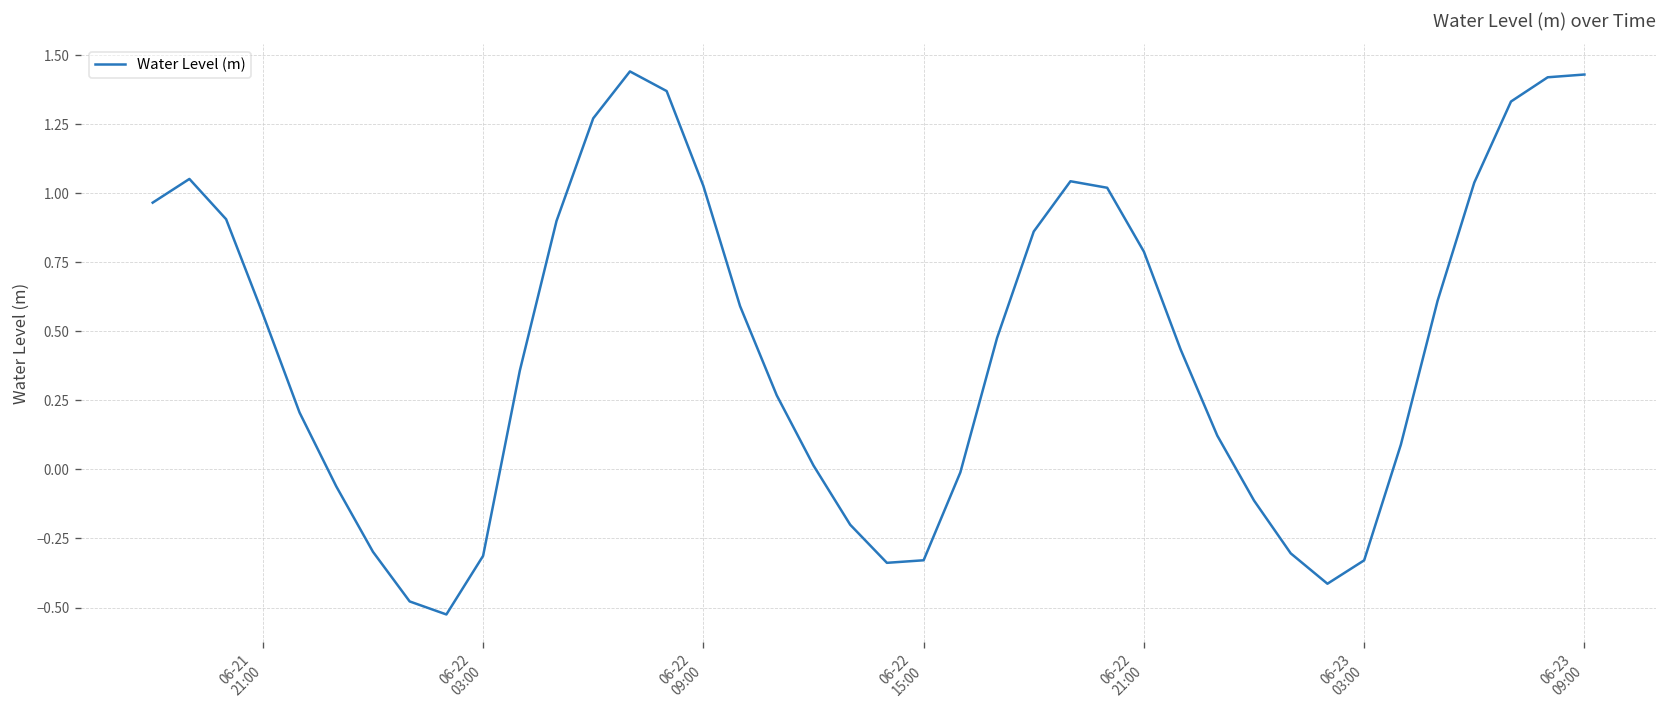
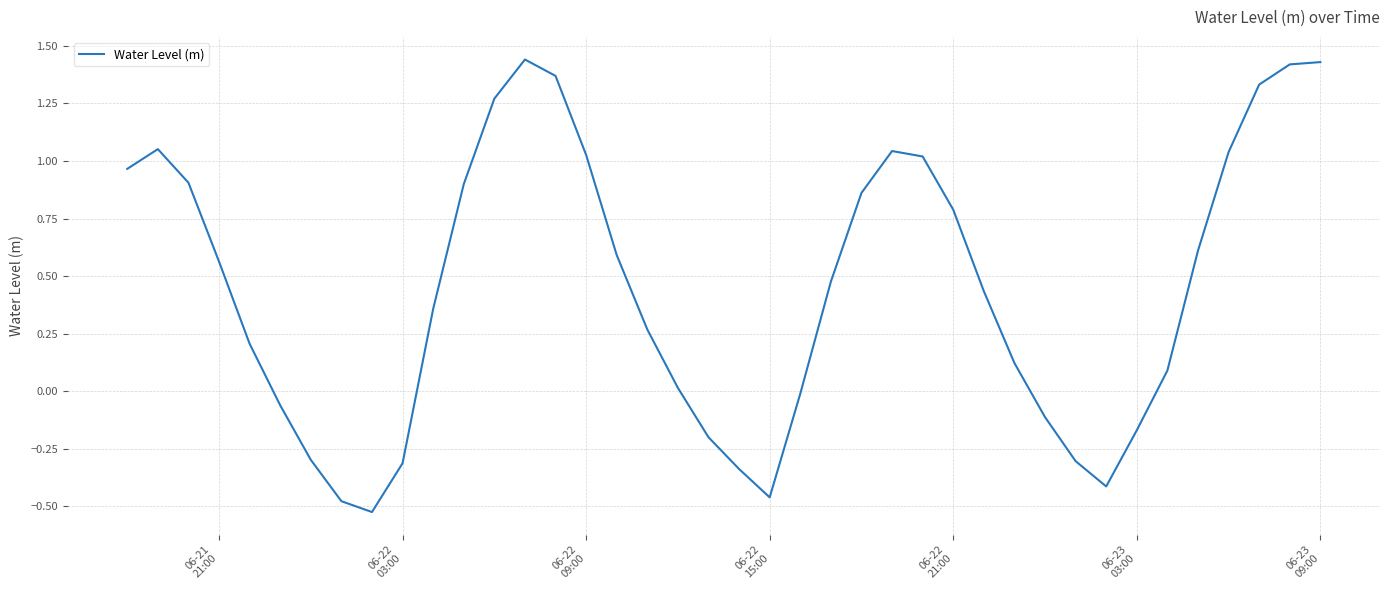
  {
    "06-21 21:00": 0.56,
    "06-22 03:00": -0.31,
    "06-22 09:00": 1.03,
-   "06-22 15:00": -0.33,
+   "06-22 15:00": -0.46,
    "06-22 21:00": 0.79,
-   "06-23 03:00": -0.33,
+   "06-23 03:00": -0.17,
    "06-23 09:00": 1.43
  }
